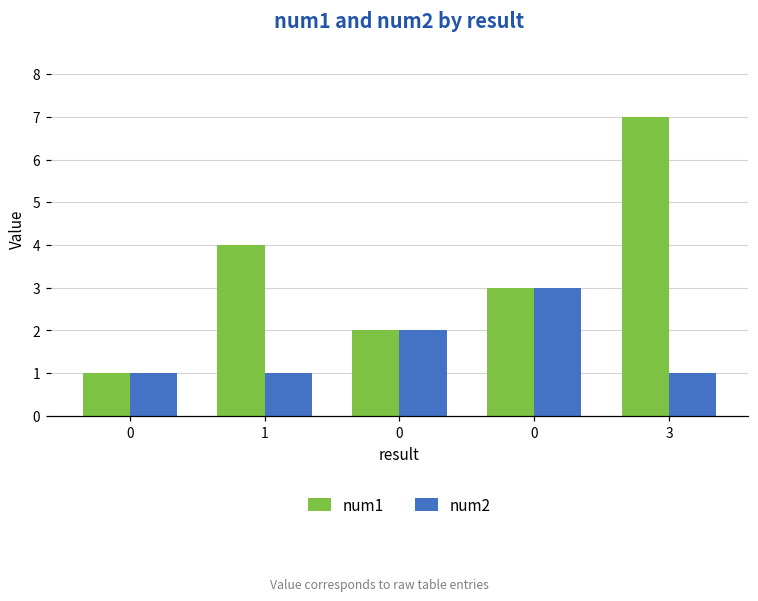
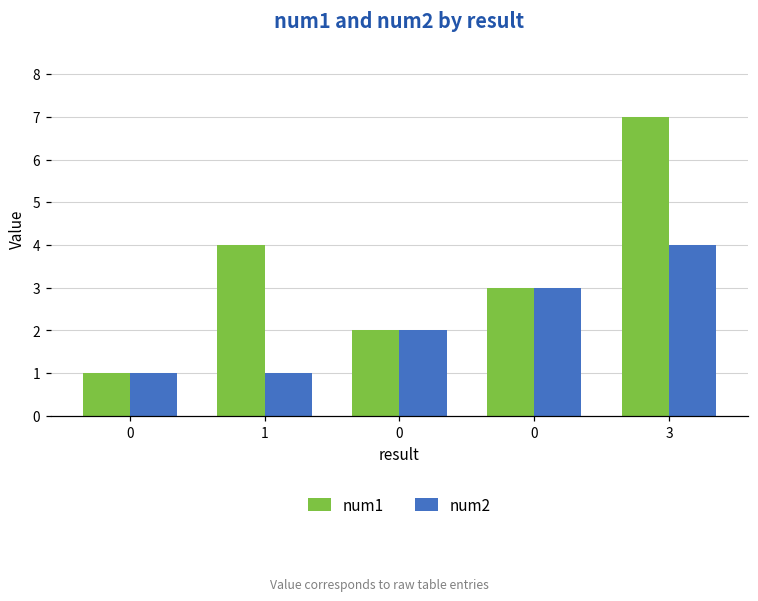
  {
    "num1": {
      "1": 4,
      "3": 7
    },
    "num2": {
      "1": 1,
-     "3": 1
+     "3": 4
    }
  }
